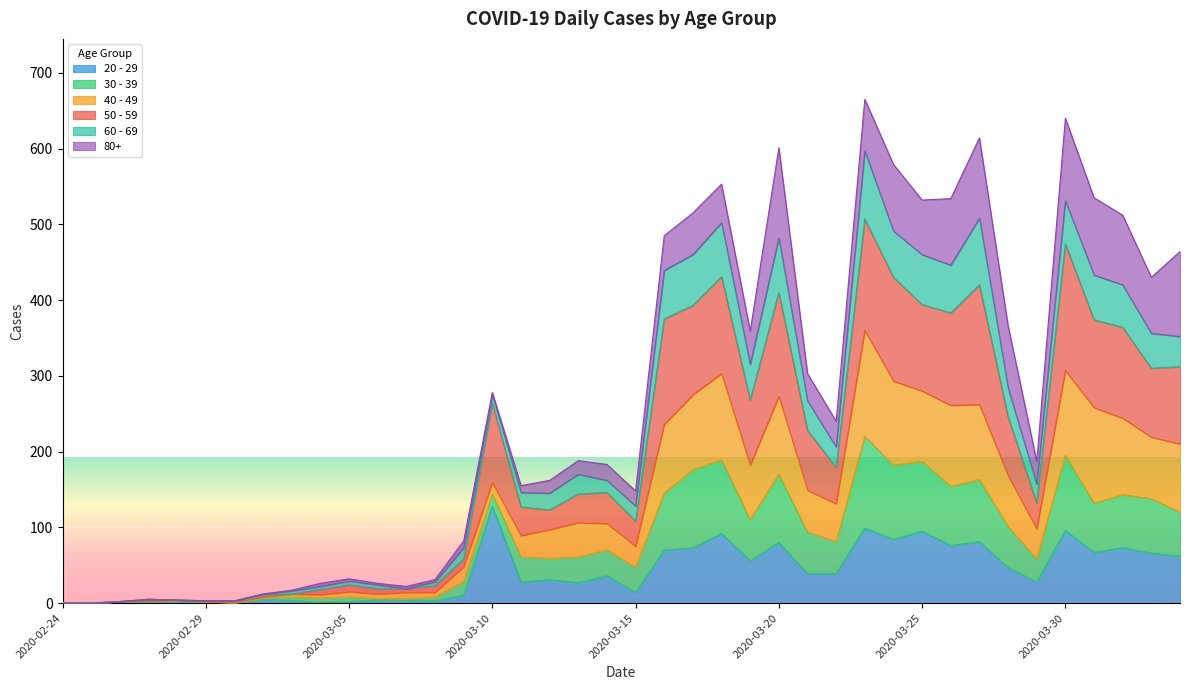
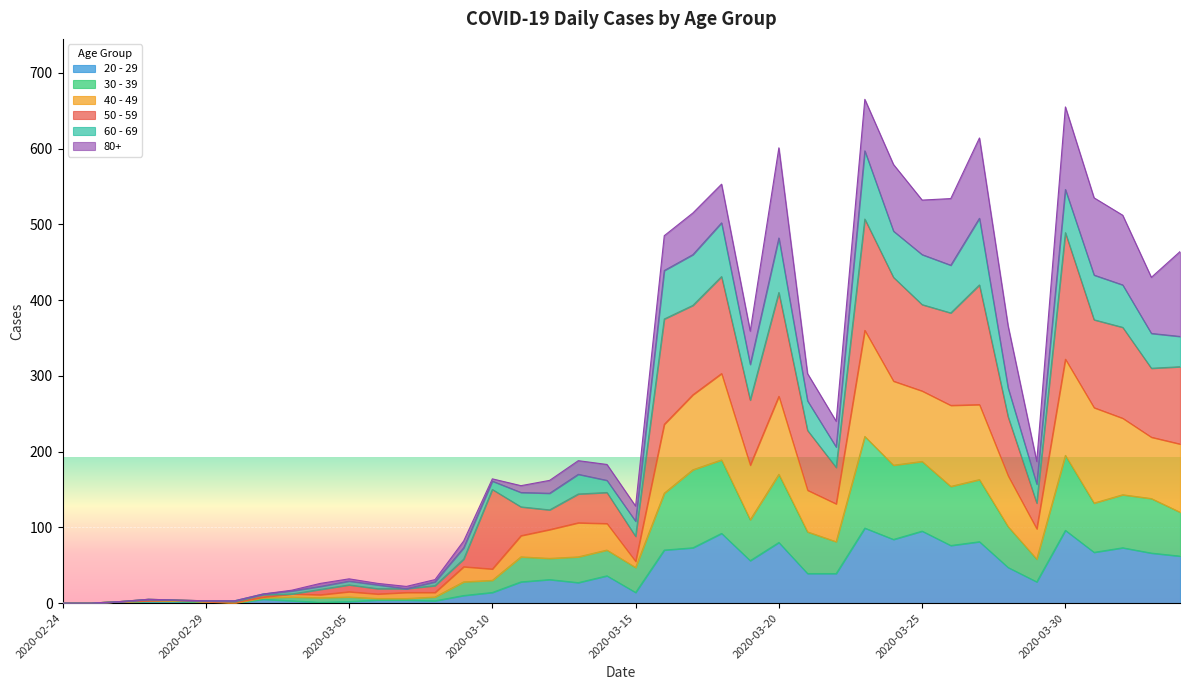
  {
    "20 - 29": {
      "2020-03-05": 0,
-     "2020-03-10": 130,
+     "2020-03-10": 10,
      "2020-03-15": 10,
      "2020-03-20": 80,
      "2020-03-25": 100,
      "2020-03-30": 100
    },
    "40 - 49": {
      "2020-03-05": 10,
      "2020-03-10": 20,
-     "2020-03-15": 30,
+     "2020-03-15": 10,
      "2020-03-20": 100,
      "2020-03-25": 90,
-     "2020-03-30": 110
+     "2020-03-30": 130
    },
    "50 - 59": {
      "2020-03-05": 10,
      "2020-03-10": 110,
      "2020-03-15": 30,
      "2020-03-20": 140,
      "2020-03-25": 110,
      "2020-03-30": 170
    },
    "80+": {
      "2020-03-15": 20,
      "2020-03-20": 120,
      "2020-03-25": 70,
      "2020-03-30": 110
    }
  }
